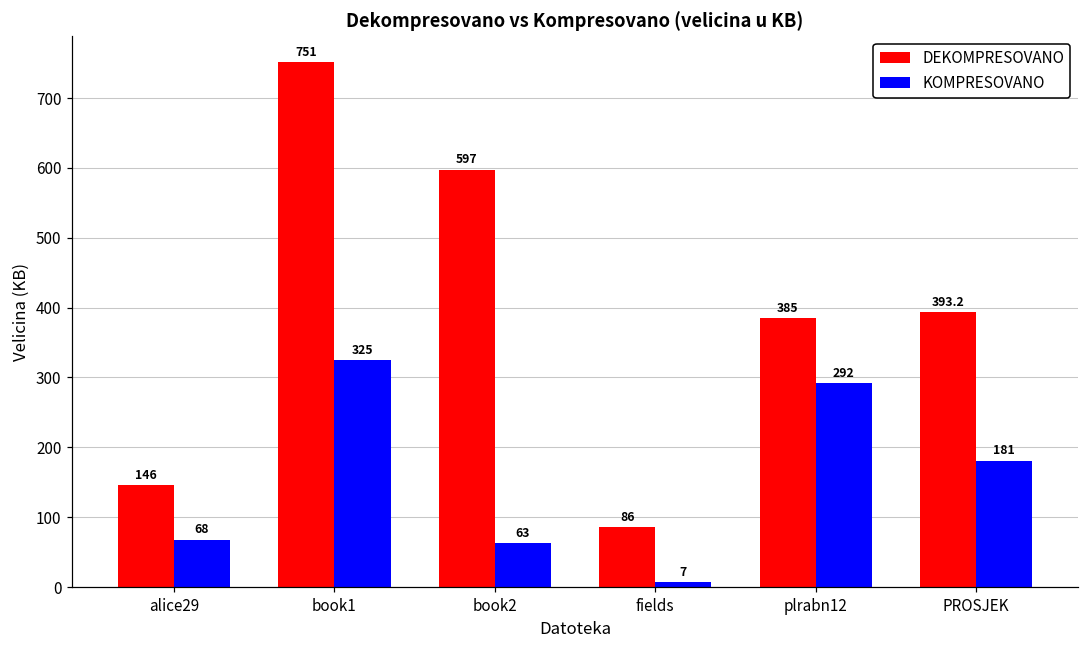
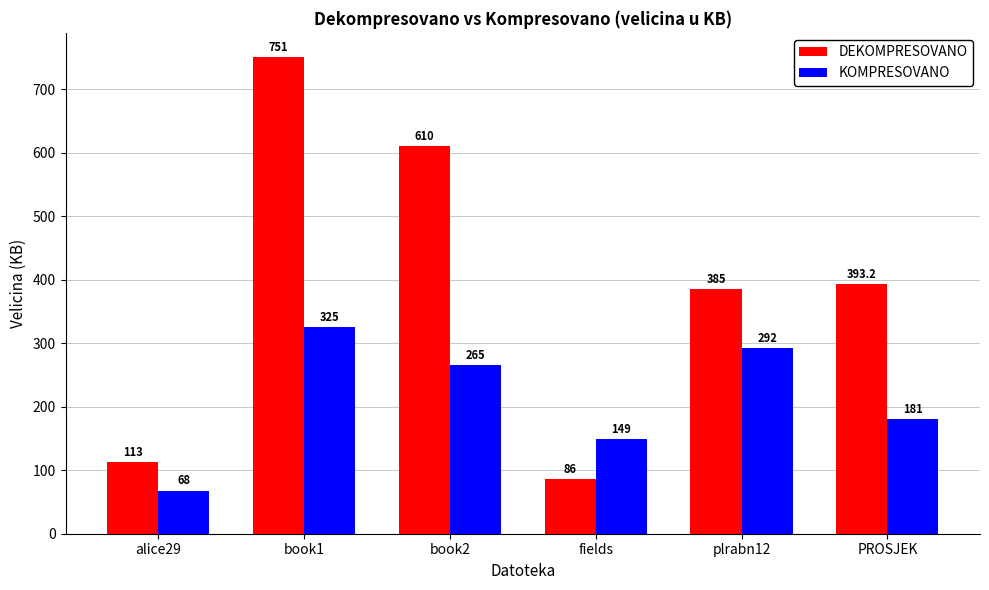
  {
    "DEKOMPRESOVANO": {
-     "alice29": 146,
+     "alice29": 113,
      "book1": 751,
-     "book2": 597,
+     "book2": 610,
      "fields": 86,
      "plrabn12": 385,
      "PROSJEK": 393.2
    },
    "KOMPRESOVANO": {
      "alice29": 68,
      "book1": 325,
-     "book2": 63,
-     "fields": 7,
+     "book2": 265,
+     "fields": 149,
      "plrabn12": 292,
      "PROSJEK": 181
    }
  }
